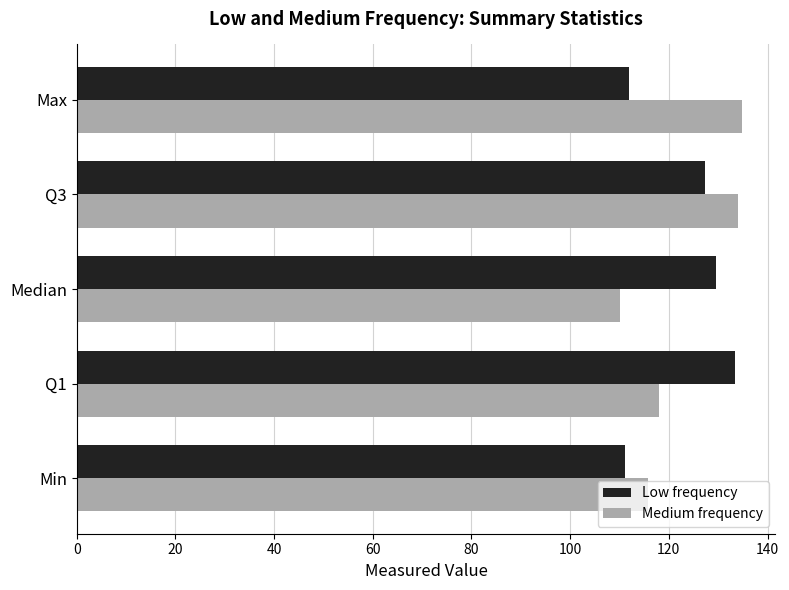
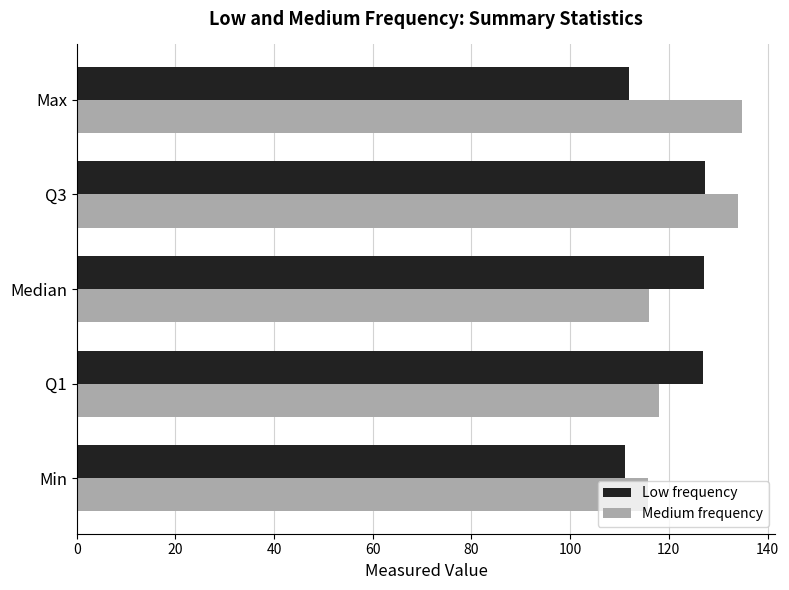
  {
    "Low frequency": {
      "Max": 112,
      "Q3": 127,
-     "Median": 130,
-     "Q1": 133,
+     "Median": 127,
+     "Q1": 127,
      "Min": 111
    },
    "Medium frequency": {
      "Max": 135,
      "Q3": 134,
-     "Median": 110,
+     "Median": 116,
      "Q1": 118
    }
  }
